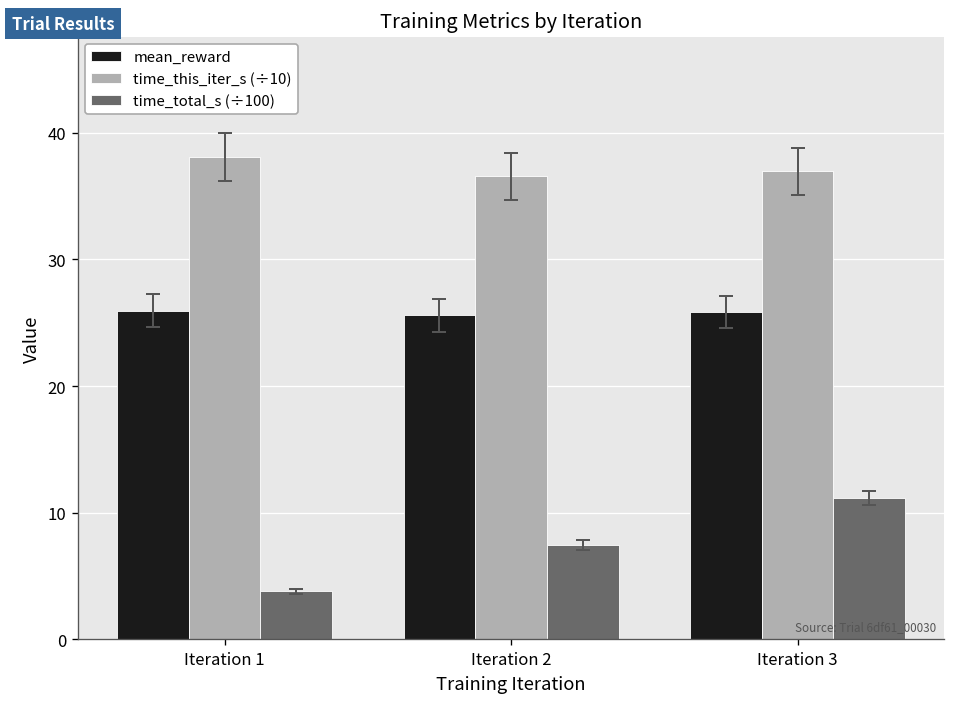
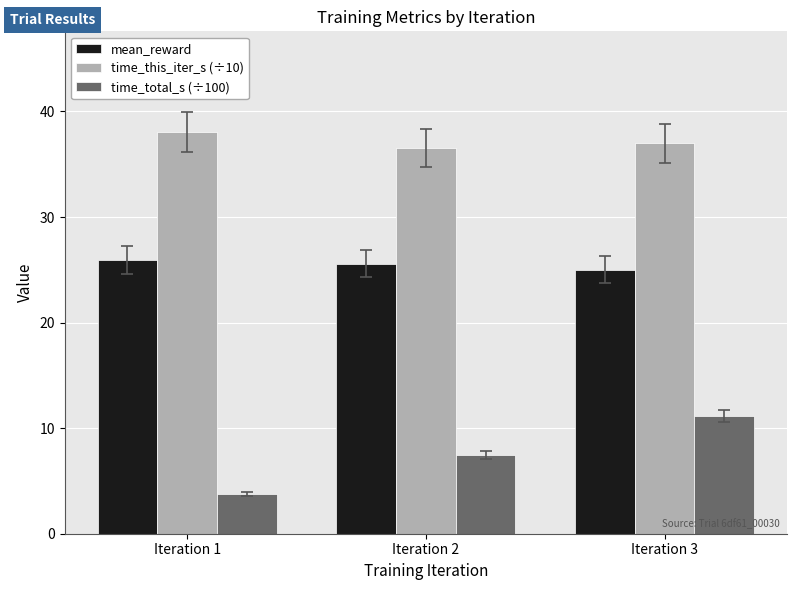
  {
    "mean_reward": {
      "Iteration 1": 25.9,
      "Iteration 2": 25.6,
-     "Iteration 3": 25.8
+     "Iteration 3": 25.0
    },
    "time_this_iter_s (÷10)": {
      "Iteration 1": 38.1,
      "Iteration 2": 36.6,
      "Iteration 3": 37.0
    },
    "time_total_s (÷100)": {
      "Iteration 1": 3.8,
      "Iteration 2": 7.5,
      "Iteration 3": 11.2
    }
  }
